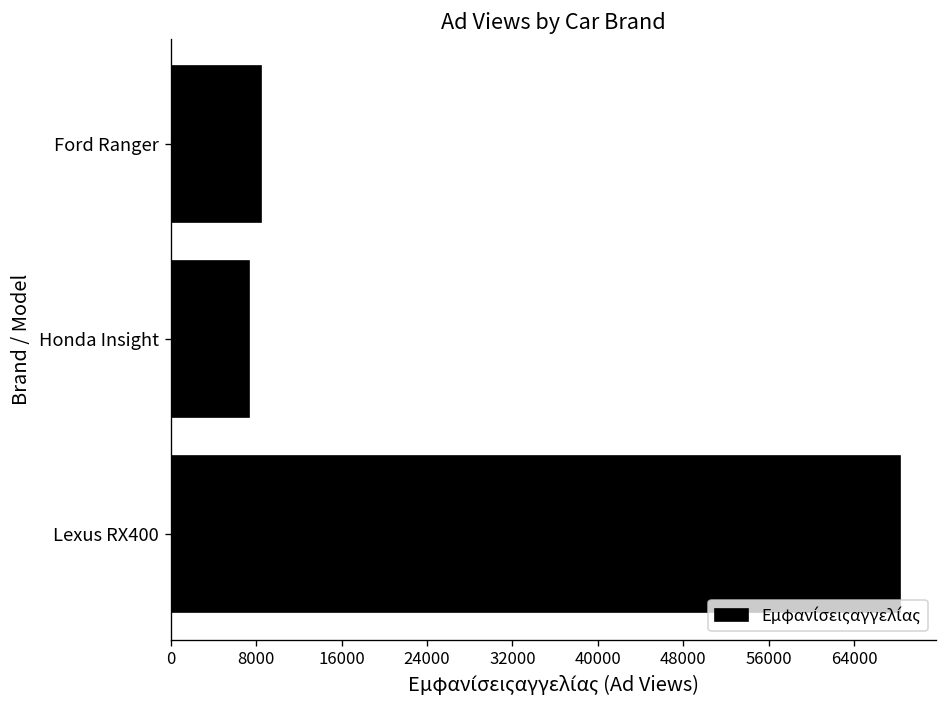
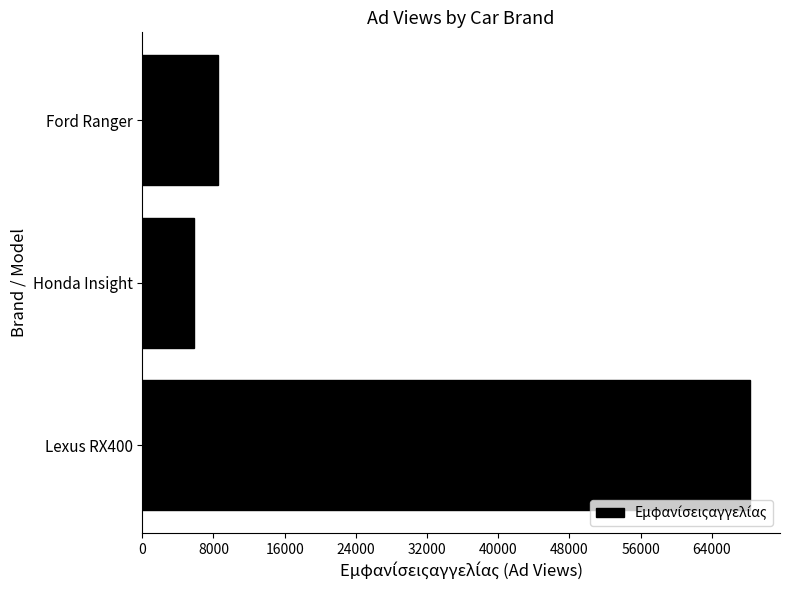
  {
    "Ford Ranger": 8000,
-   "Honda Insight": 7000,
+   "Honda Insight": 6000,
    "Lexus RX400": 68000
  }
